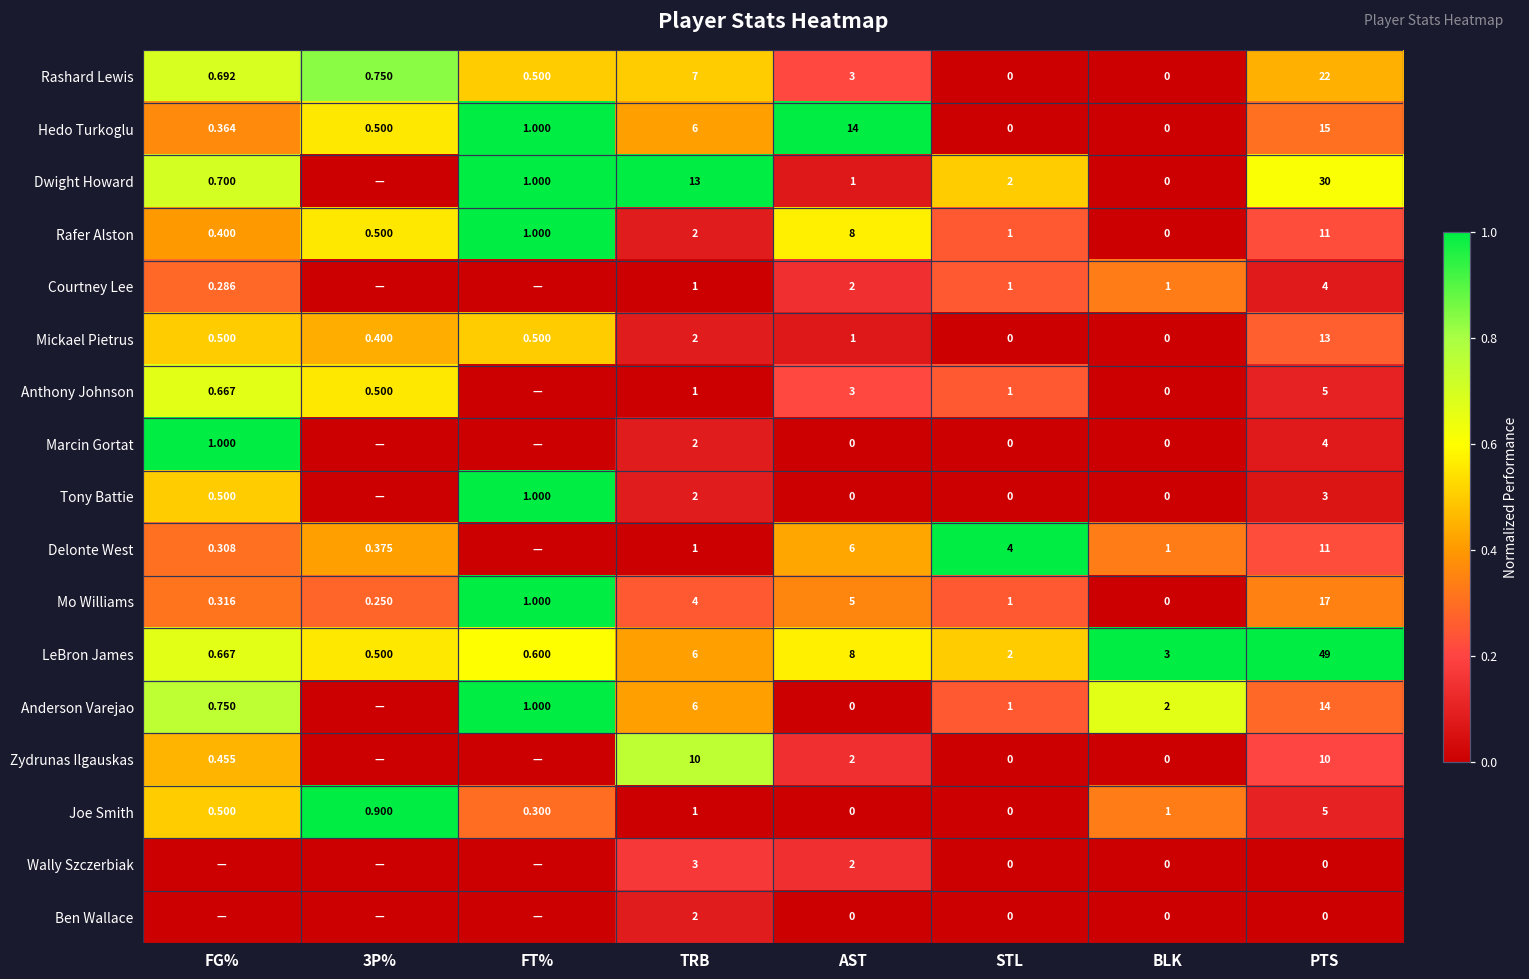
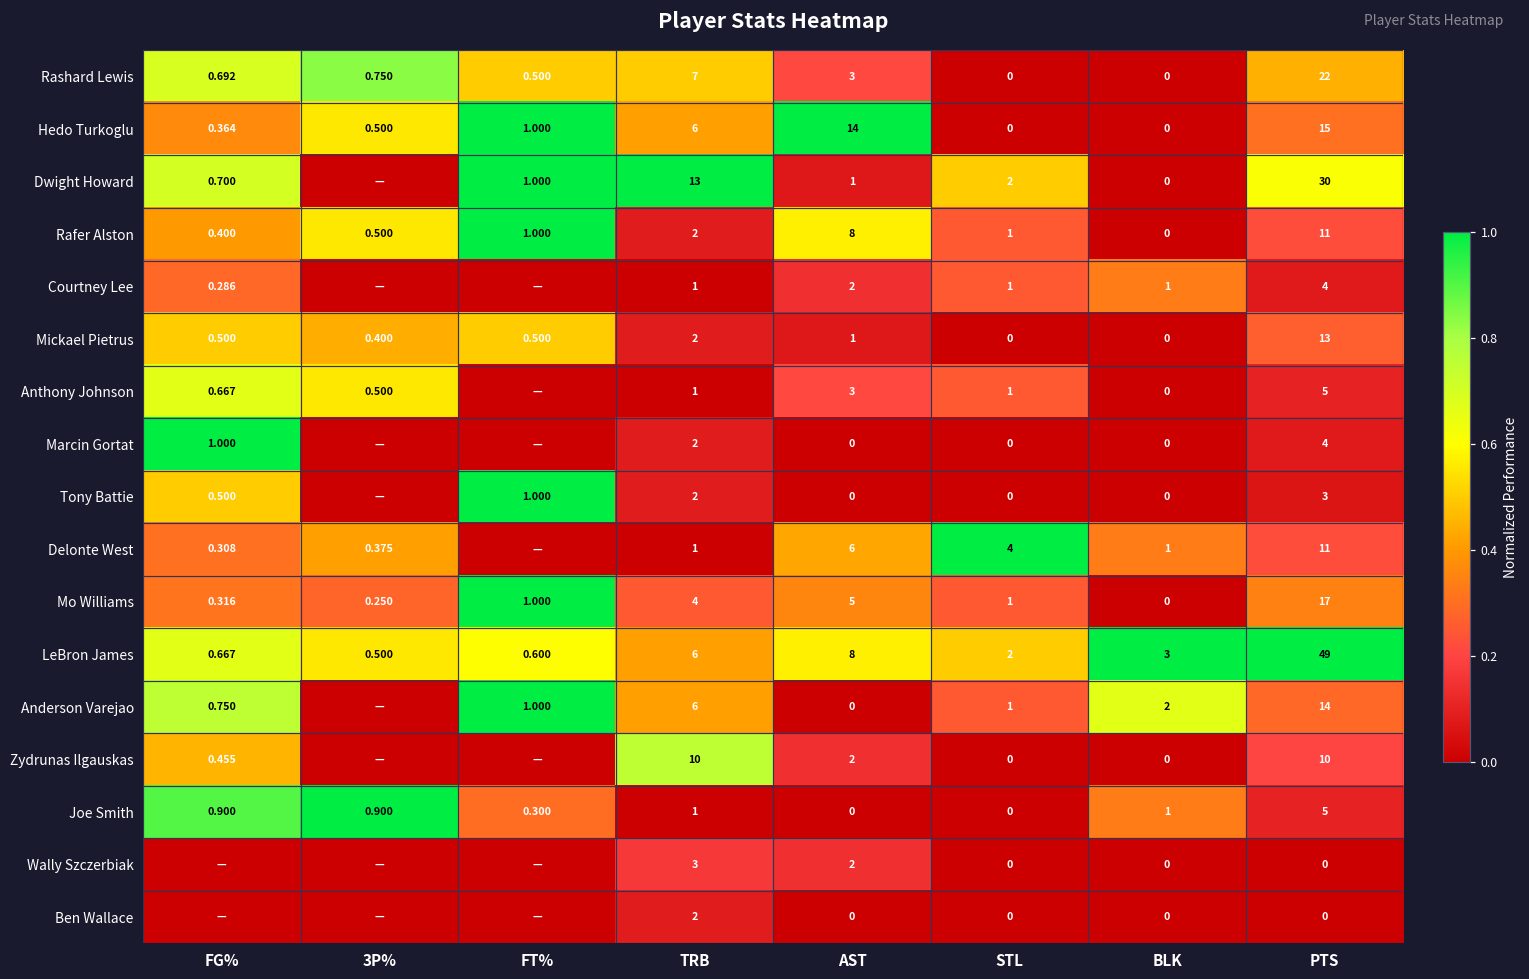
  {
    "Rashard Lewis": {
      "FG%": 0.692,
      "3P%": 0.750,
      "FT%": 0.500,
      "TRB": 7,
      "AST": 3,
      "STL": 0,
      "BLK": 0,
      "PTS": 22
    },
    "Hedo Turkoglu": {
      "FG%": 0.364,
      "3P%": 0.500,
      "FT%": 1.000,
      "TRB": 6,
      "AST": 14,
      "STL": 0,
      "BLK": 0,
      "PTS": 15
    },
    "Dwight Howard": {
      "FG%": 0.700,
      "FT%": 1.000,
      "TRB": 13,
      "AST": 1,
      "STL": 2,
      "BLK": 0,
      "PTS": 30
    },
    "Rafer Alston": {
      "FG%": 0.400,
      "3P%": 0.500,
      "FT%": 1.000,
      "TRB": 2,
      "AST": 8,
      "STL": 1,
      "BLK": 0,
      "PTS": 11
    },
    "Courtney Lee": {
      "FG%": 0.286,
      "TRB": 1,
      "AST": 2,
      "STL": 1,
      "BLK": 1,
      "PTS": 4
    },
    "Mickael Pietrus": {
      "FG%": 0.500,
      "3P%": 0.400,
      "FT%": 0.500,
      "TRB": 2,
      "AST": 1,
      "STL": 0,
      "BLK": 0,
      "PTS": 13
    },
    "Anthony Johnson": {
      "FG%": 0.667,
      "3P%": 0.500,
      "TRB": 1,
      "AST": 3,
      "STL": 1,
      "BLK": 0,
      "PTS": 5
    },
    "Marcin Gortat": {
      "FG%": 1.000,
      "TRB": 2,
      "AST": 0,
      "STL": 0,
      "BLK": 0,
      "PTS": 4
    },
    "Tony Battie": {
      "FG%": 0.500,
      "FT%": 1.000,
      "TRB": 2,
      "AST": 0,
      "STL": 0,
      "BLK": 0,
      "PTS": 3
    },
    "Delonte West": {
      "FG%": 0.308,
      "3P%": 0.375,
      "TRB": 1,
      "AST": 6,
      "STL": 4,
      "BLK": 1,
      "PTS": 11
    },
    "Mo Williams": {
      "FG%": 0.316,
      "3P%": 0.250,
      "FT%": 1.000,
      "TRB": 4,
      "AST": 5,
      "STL": 1,
      "BLK": 0,
      "PTS": 17
    },
    "LeBron James": {
      "FG%": 0.667,
      "3P%": 0.500,
      "FT%": 0.600,
      "TRB": 6,
      "AST": 8,
      "STL": 2,
      "BLK": 3,
      "PTS": 49
    },
    "Anderson Varejao": {
      "FG%": 0.750,
      "FT%": 1.000,
      "TRB": 6,
      "AST": 0,
      "STL": 1,
      "BLK": 2,
      "PTS": 14
    },
    "Zydrunas Ilgauskas": {
      "FG%": 0.455,
      "TRB": 10,
      "AST": 2,
      "STL": 0,
      "BLK": 0,
      "PTS": 10
    },
    "Joe Smith": {
-     "FG%": 0.500,
+     "FG%": 0.900,
      "3P%": 0.900,
      "FT%": 0.300,
      "TRB": 1,
      "AST": 0,
      "STL": 0,
      "BLK": 1,
      "PTS": 5
    },
    "Wally Szczerbiak": {
      "TRB": 3,
      "AST": 2,
      "STL": 0,
      "BLK": 0,
      "PTS": 0
    },
    "Ben Wallace": {
      "TRB": 2,
      "AST": 0,
      "STL": 0,
      "BLK": 0,
      "PTS": 0
    }
  }
